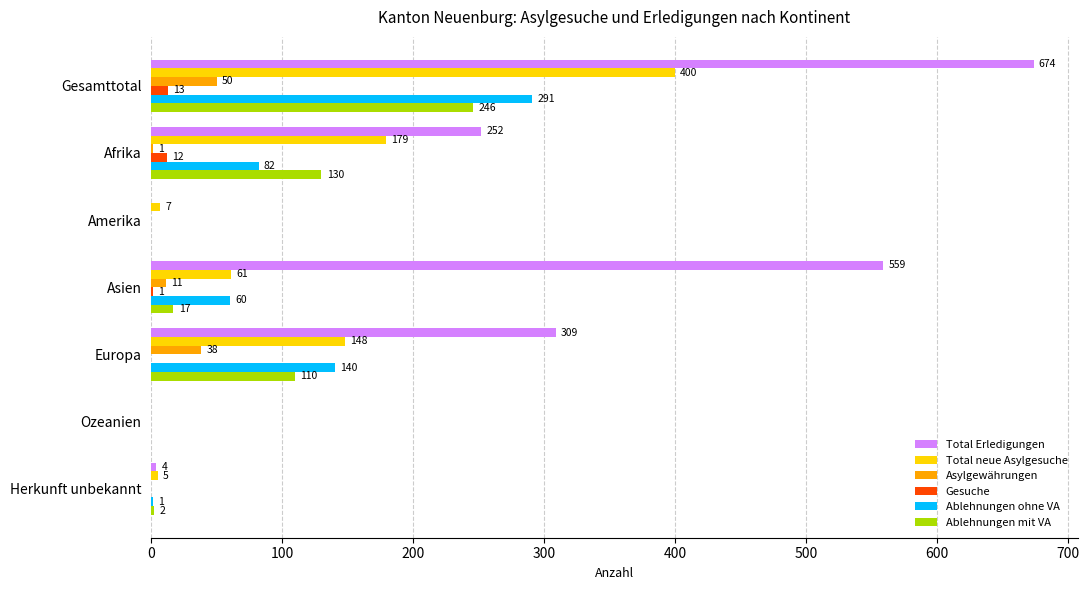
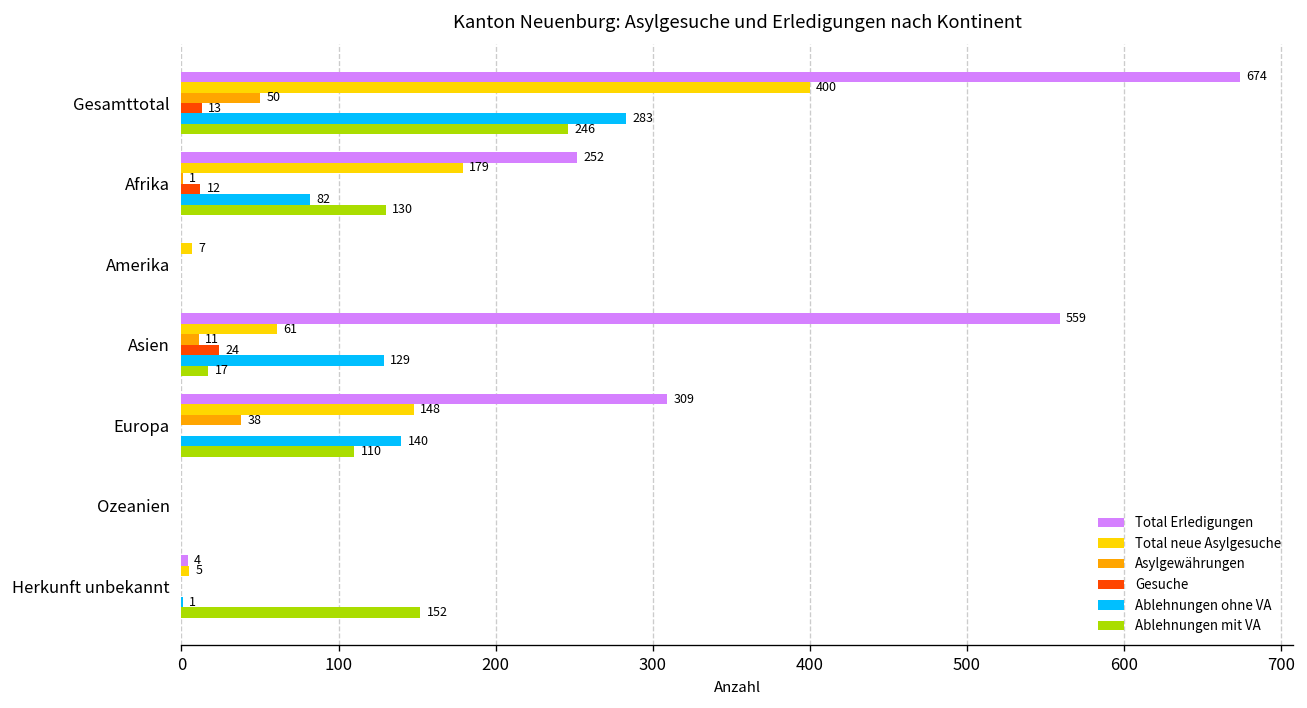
  {
    "Total Erledigungen": {
      "Gesamttotal": 674,
      "Afrika": 252,
      "Asien": 559,
      "Europa": 309,
      "Herkunft unbekannt": 4
    },
    "Gesuche": {
      "Gesamttotal": 13,
      "Afrika": 12,
-     "Asien": 1
+     "Asien": 24
    },
    "Ablehnungen ohne VA": {
-     "Gesamttotal": 291,
+     "Gesamttotal": 283,
      "Afrika": 82,
-     "Asien": 60,
+     "Asien": 129,
      "Europa": 140,
      "Herkunft unbekannt": 1
    },
    "Ablehnungen mit VA": {
      "Gesamttotal": 246,
      "Afrika": 130,
      "Asien": 17,
      "Europa": 110,
-     "Herkunft unbekannt": 2
+     "Herkunft unbekannt": 152
    }
  }
